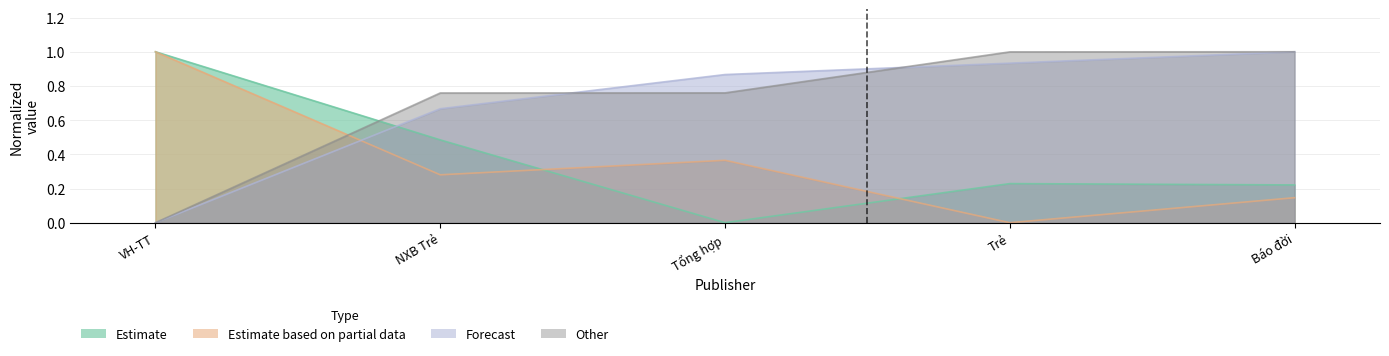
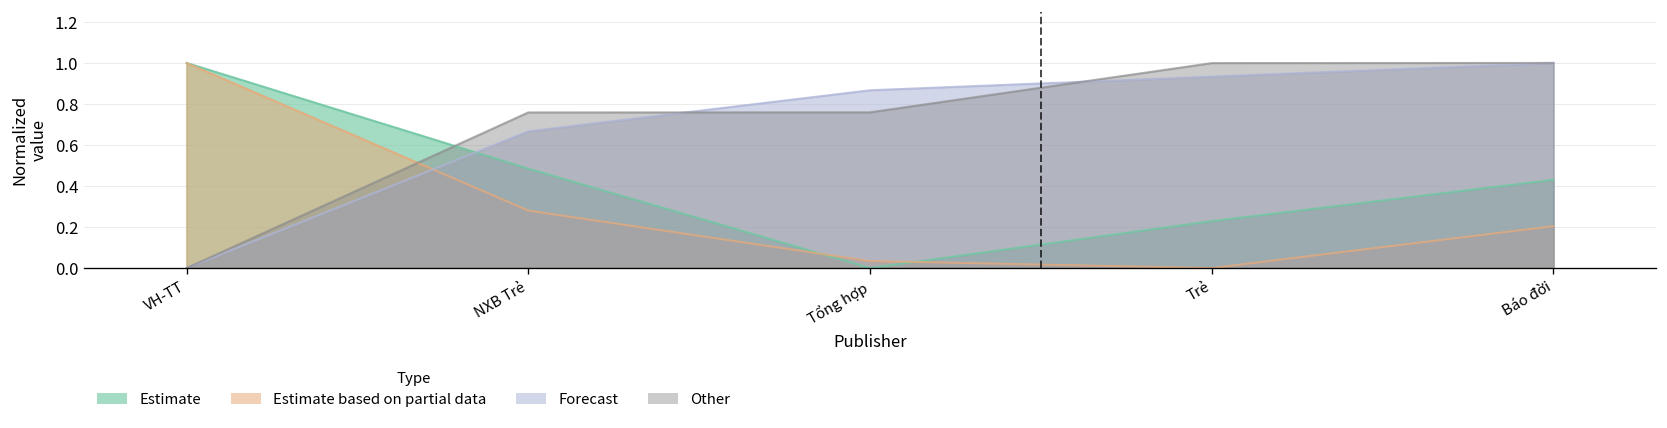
  {
    "Estimate": {
      "NXB Trẻ": 0.48,
      "Tổng hợp": 0.00,
      "Trẻ": 0.23,
-     "Báo đời": 0.22
+     "Báo đời": 0.43
    },
    "Estimate based on partial data": {
      "NXB Trẻ": 0.28,
-     "Tổng hợp": 0.37,
+     "Tổng hợp": 0.03,
      "Trẻ": 0.00,
-     "Báo đời": 0.15
+     "Báo đời": 0.20
    }
  }
